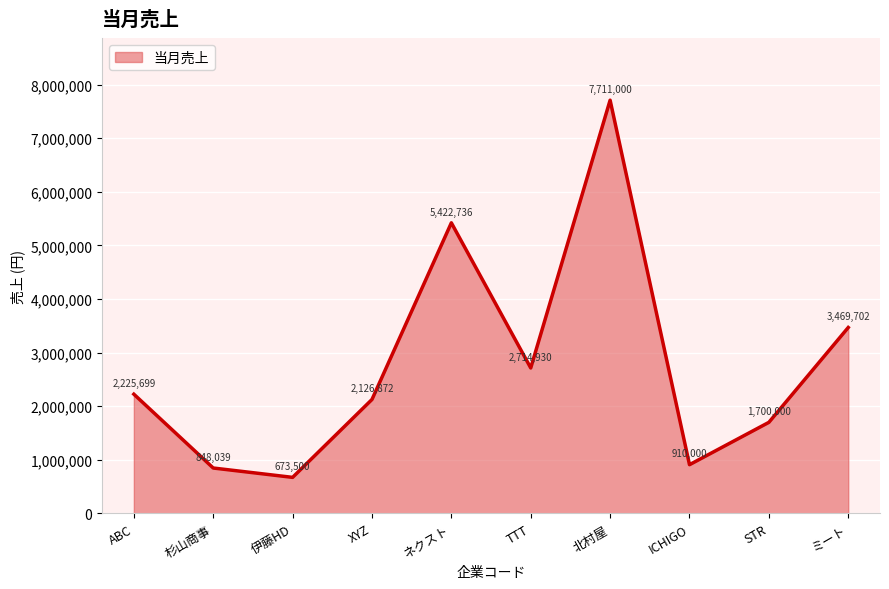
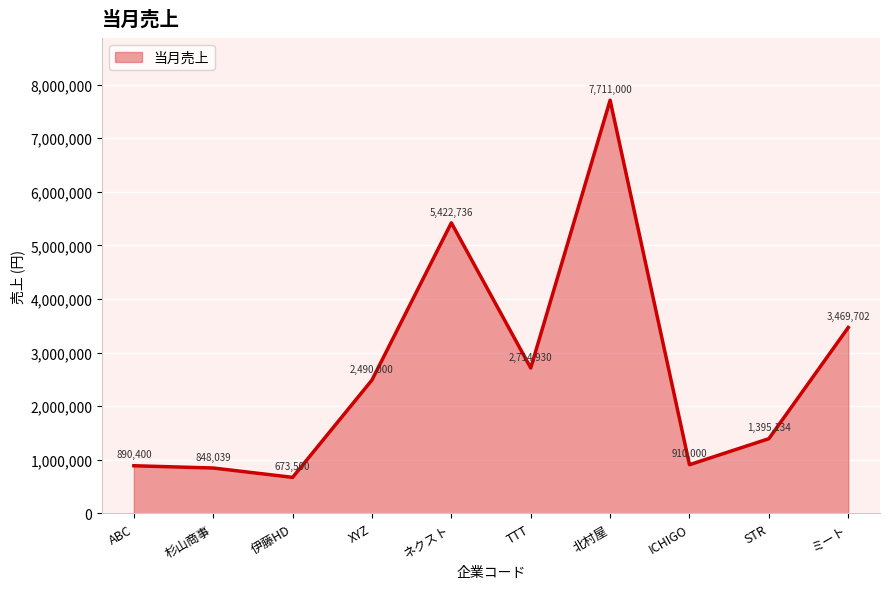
  {
-   "ABC": "2,225,699",
+   "ABC": "890,400",
    "杉山商事": "848,039",
    "伊藤HD": "673,500",
-   "XYZ": "2,126,872",
+   "XYZ": "2,490,000",
    "ネクスト": "5,422,736",
    "TTT": "2,714,930",
    "北村屋": "7,711,000",
    "ICHIGO": "910,000",
-   "STR": "1,700,000",
+   "STR": "1,395,134",
    "ミート": "3,469,702"
  }
